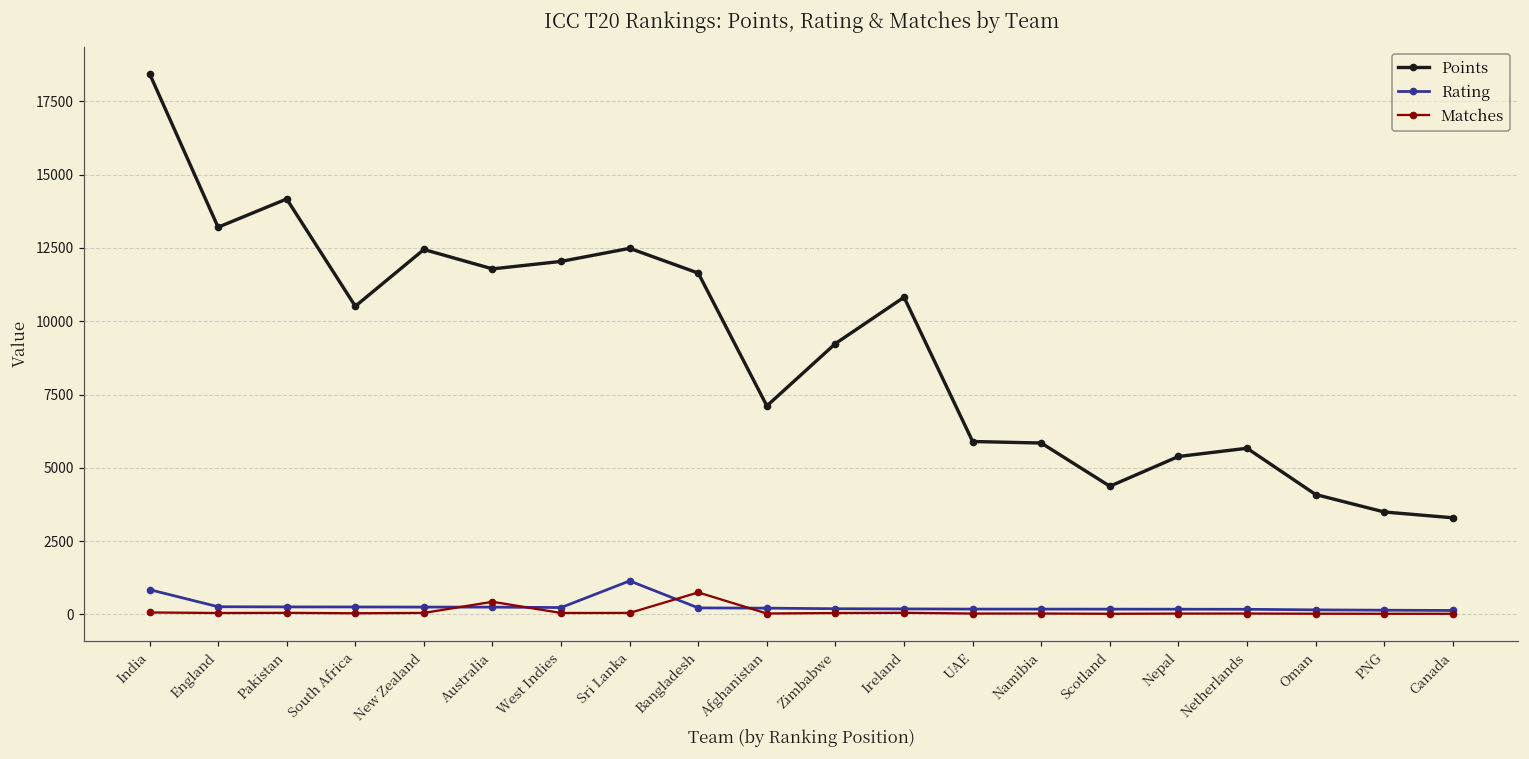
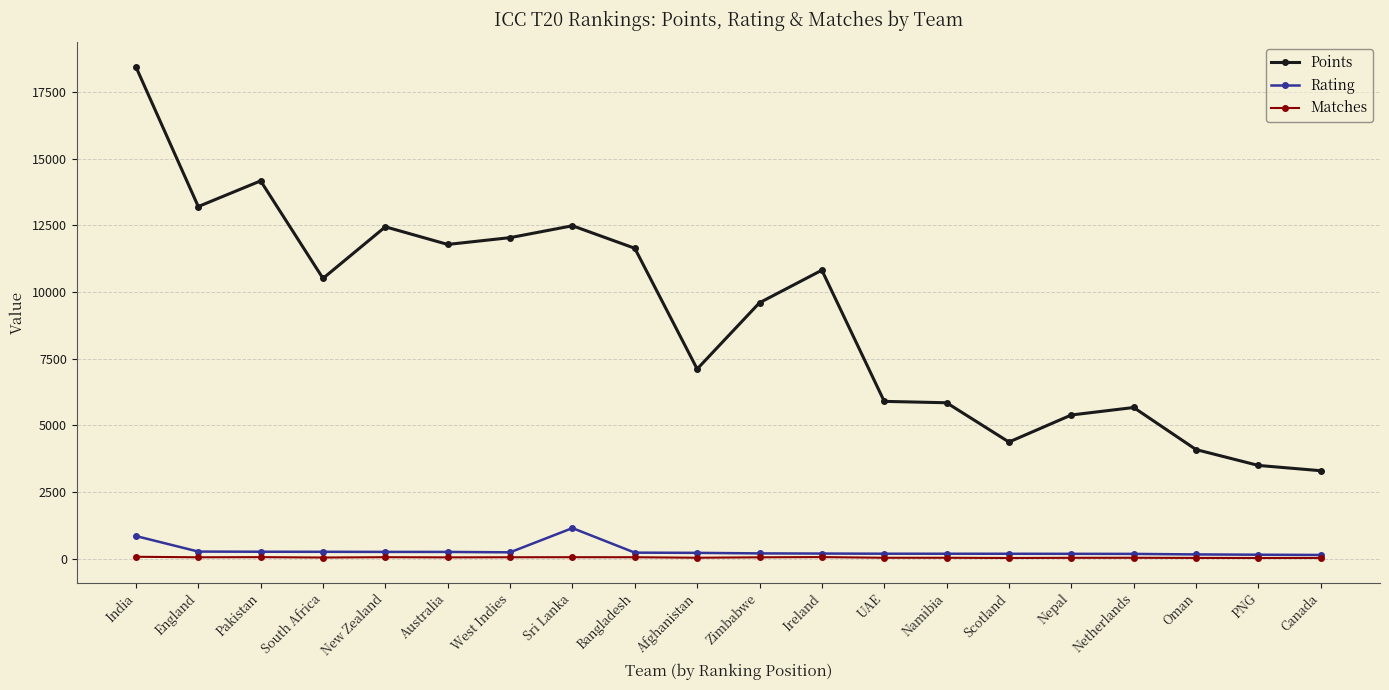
  {
    "Points": {
      "India": 18400,
      "England": 13200,
      "Pakistan": 14200,
      "South Africa": 10500,
      "New Zealand": 12400,
      "Australia": 11800,
      "West Indies": 12000,
      "Sri Lanka": 12500,
      "Bangladesh": 11600,
      "Afghanistan": 7100,
-     "Zimbabwe": 9200,
+     "Zimbabwe": 9600,
      "Ireland": 10800,
      "UAE": 5900,
      "Namibia": 5800,
      "Scotland": 4400,
      "Nepal": 5400,
      "Netherlands": 5700,
      "Oman": 4100,
      "PNG": 3500,
      "Canada": 3300
    },
    "Rating": {
      "India": 800,
      "England": 300,
      "Pakistan": 300,
      "South Africa": 300,
      "New Zealand": 300,
      "Australia": 300,
      "West Indies": 200,
      "Sri Lanka": 1100,
      "Bangladesh": 200,
      "Afghanistan": 200,
      "Zimbabwe": 200,
      "Ireland": 200,
      "UAE": 200,
      "Namibia": 200,
      "Scotland": 200,
      "Nepal": 200,
      "Netherlands": 200,
      "Oman": 200,
      "PNG": 100,
      "Canada": 100
    },
    "Matches": {
      "India": 100,
      "England": 100,
      "Pakistan": 100,
      "South Africa": 0,
      "New Zealand": 100,
-     "Australia": 400,
+     "Australia": 0,
      "West Indies": 100,
      "Sri Lanka": 100,
-     "Bangladesh": 800,
+     "Bangladesh": 100,
      "Afghanistan": 0,
      "Zimbabwe": 0,
      "Ireland": 100,
      "UAE": 0,
      "Namibia": 0,
      "Scotland": 0,
      "Nepal": 0,
      "Netherlands": 0,
      "Oman": 0,
      "PNG": 0,
      "Canada": 0
    }
  }
